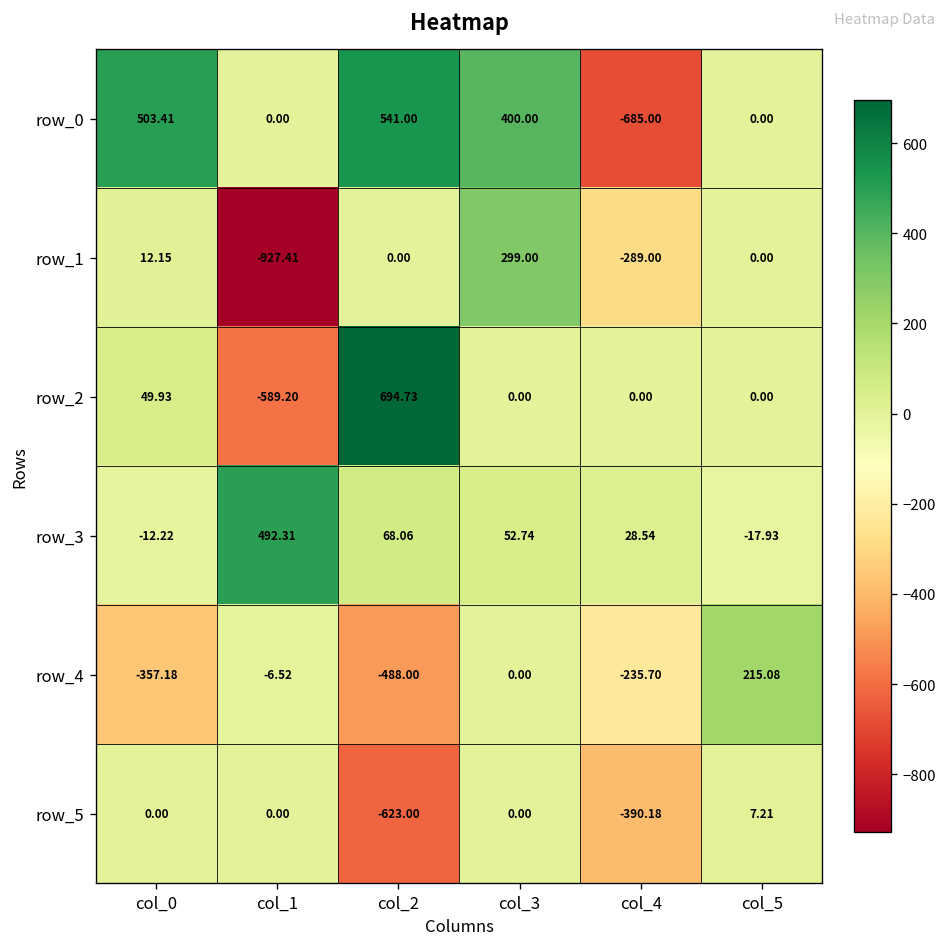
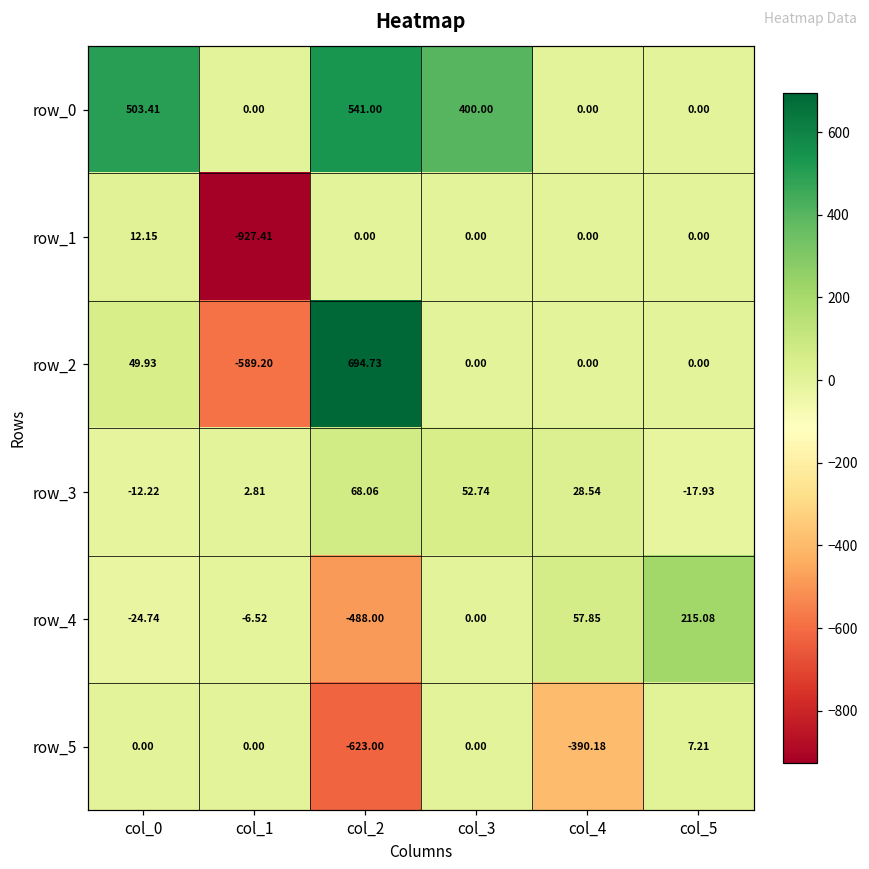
  {
    "row_0": {
      "col_0": 503.41,
      "col_1": 0.00,
      "col_2": 541.00,
      "col_3": 400.00,
-     "col_4": -685.00,
+     "col_4": 0.00,
      "col_5": 0.00
    },
    "row_1": {
      "col_0": 12.15,
      "col_1": -927.41,
      "col_2": 0.00,
-     "col_3": 299.00,
-     "col_4": -289.00,
+     "col_3": 0.00,
+     "col_4": 0.00,
      "col_5": 0.00
    },
    "row_2": {
      "col_0": 49.93,
      "col_1": -589.20,
      "col_2": 694.73,
      "col_3": 0.00,
      "col_4": 0.00,
      "col_5": 0.00
    },
    "row_3": {
      "col_0": -12.22,
-     "col_1": 492.31,
+     "col_1": 2.81,
      "col_2": 68.06,
      "col_3": 52.74,
      "col_4": 28.54,
      "col_5": -17.93
    },
    "row_4": {
-     "col_0": -357.18,
+     "col_0": -24.74,
      "col_1": -6.52,
      "col_2": -488.00,
      "col_3": 0.00,
-     "col_4": -235.70,
+     "col_4": 57.85,
      "col_5": 215.08
    },
    "row_5": {
      "col_0": 0.00,
      "col_1": 0.00,
      "col_2": -623.00,
      "col_3": 0.00,
      "col_4": -390.18,
      "col_5": 7.21
    }
  }
